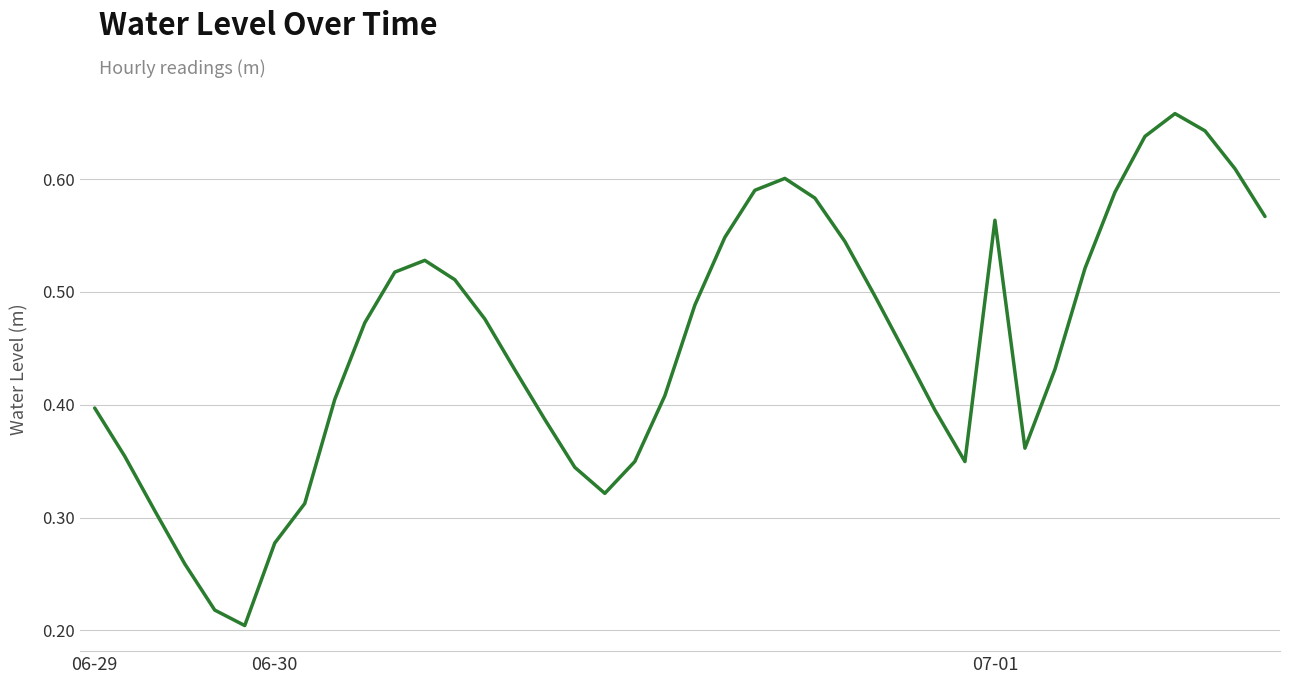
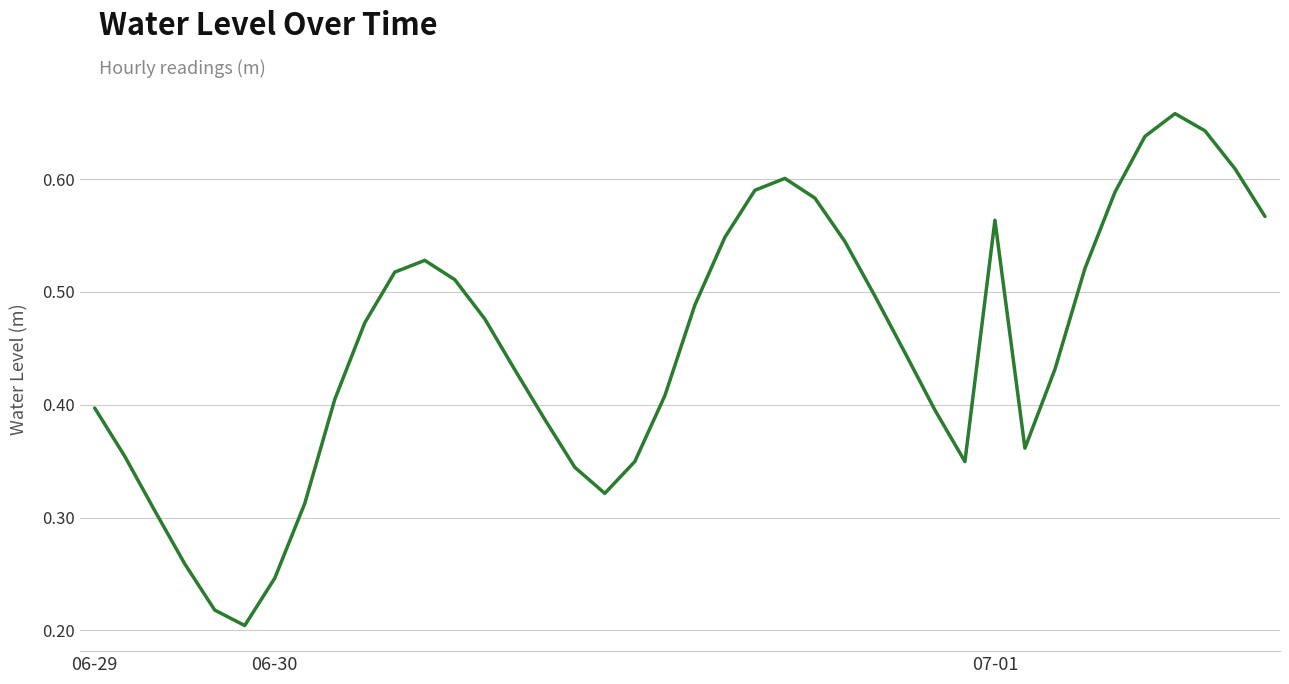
  {
    "06-29": 0.397,
-   "06-30": 0.277,
+   "06-30": 0.246,
    "07-01": 0.564
  }
